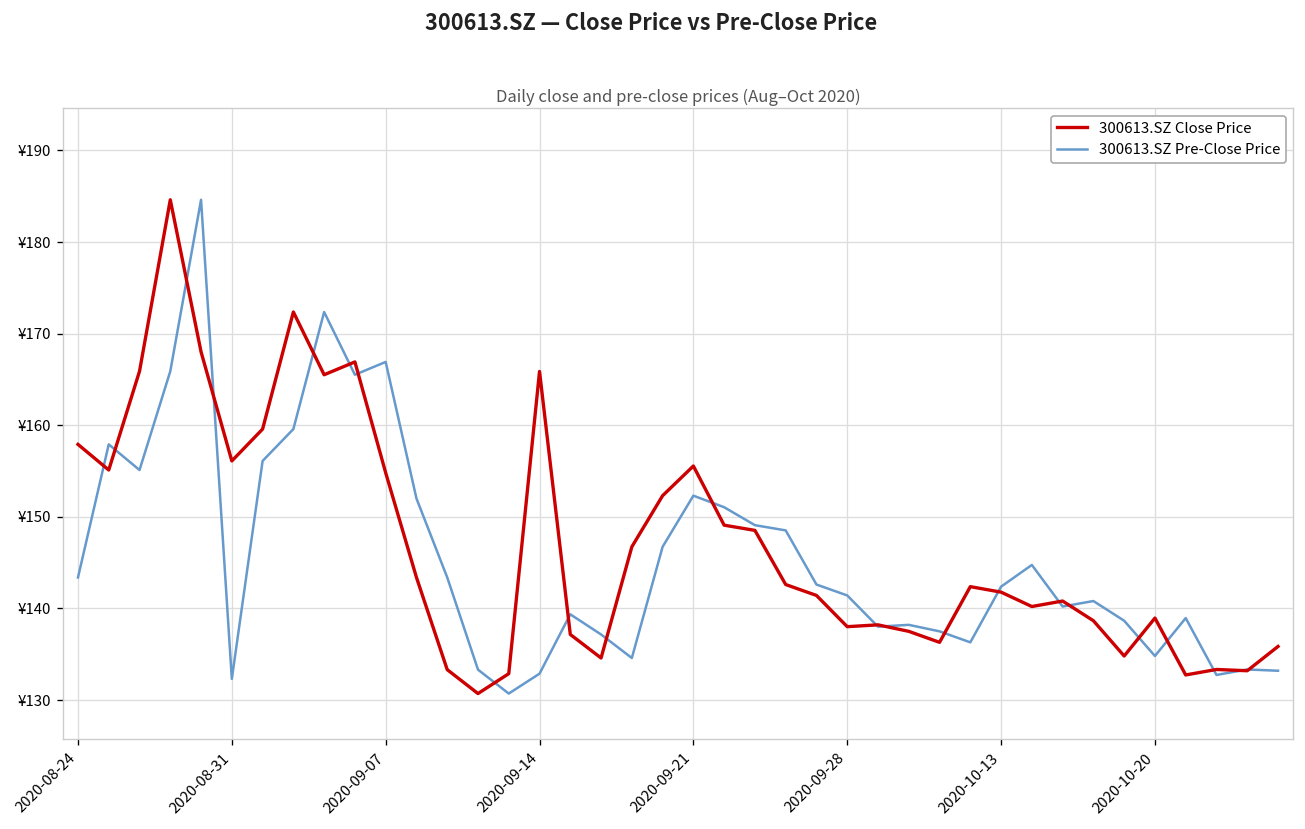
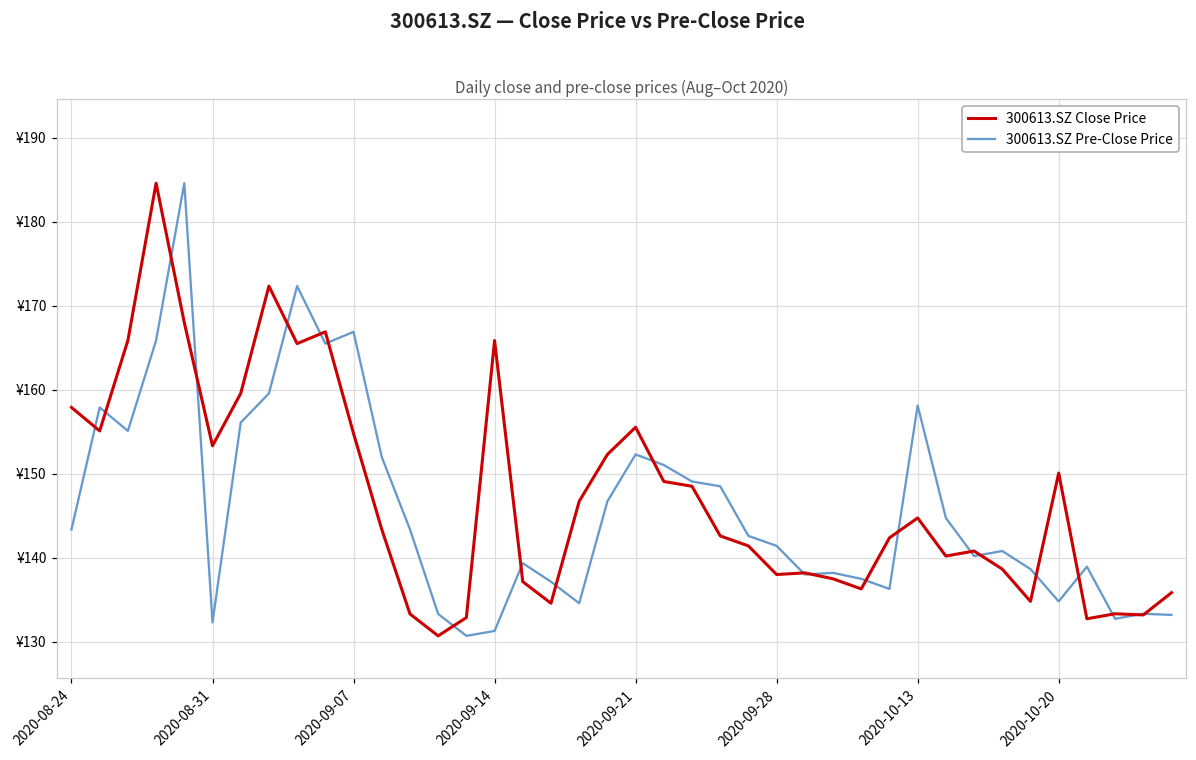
  {
    "300613.SZ Close Price": {
      "2020-08-24": "¥158",
-     "2020-08-31": "¥156",
+     "2020-08-31": "¥153",
      "2020-09-07": "¥155",
      "2020-09-14": "¥166",
      "2020-09-21": "¥156",
      "2020-09-28": "¥138",
-     "2020-10-13": "¥142",
-     "2020-10-20": "¥139"
+     "2020-10-13": "¥145",
+     "2020-10-20": "¥150"
    },
    "300613.SZ Pre-Close Price": {
      "2020-08-24": "¥143",
      "2020-08-31": "¥132",
      "2020-09-07": "¥167",
-     "2020-09-14": "¥133",
+     "2020-09-14": "¥131",
      "2020-09-21": "¥152",
      "2020-09-28": "¥141",
-     "2020-10-13": "¥142",
+     "2020-10-13": "¥158",
      "2020-10-20": "¥135"
    }
  }
